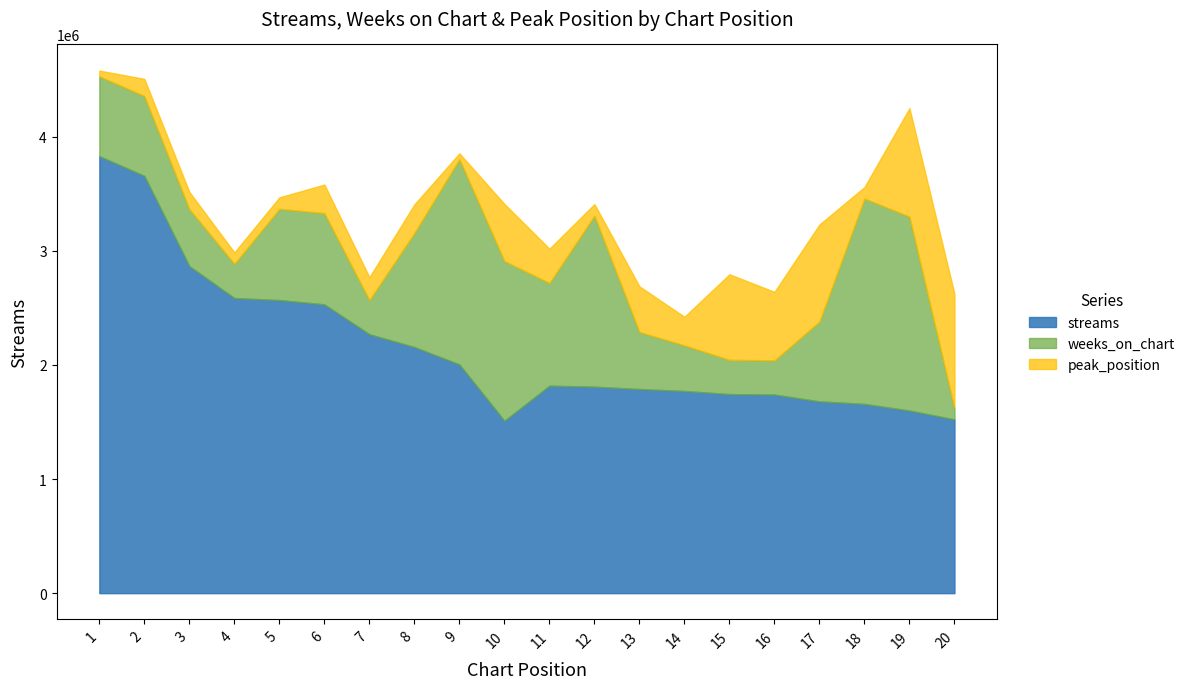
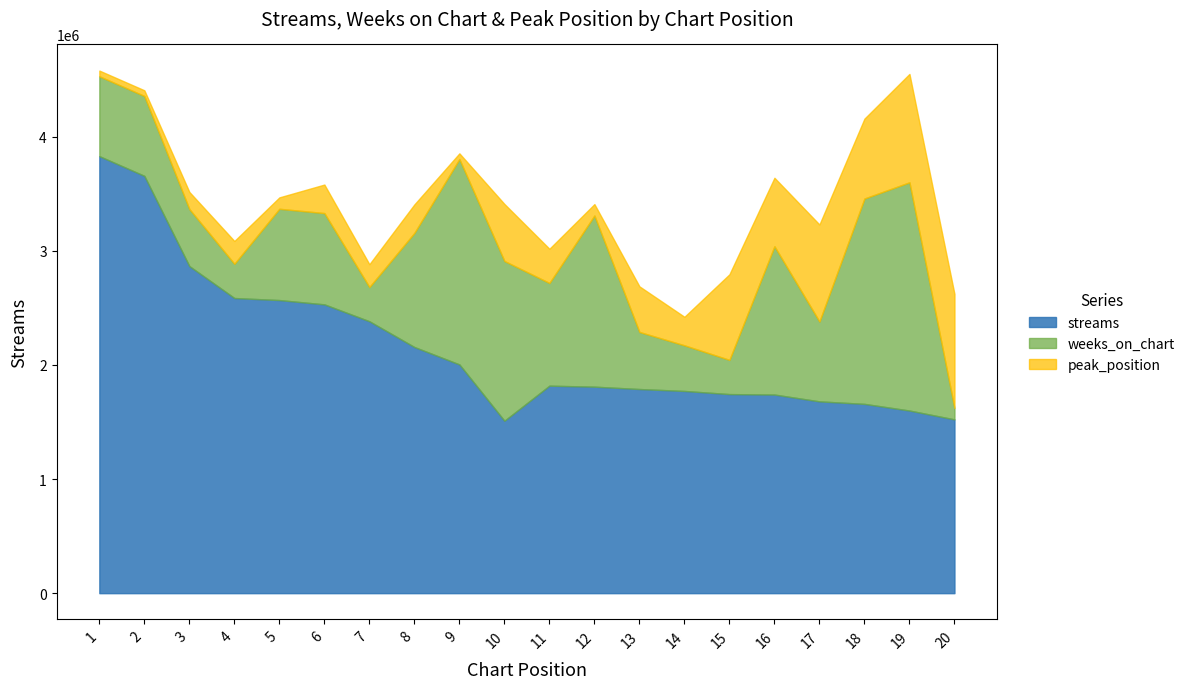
  {
    "streams": {
      "1": 3830000,
      "2": 3660000,
      "3": 2870000,
      "4": 2590000,
      "5": 2570000,
      "6": 2530000,
-     "7": 2270000,
+     "7": 2380000,
      "8": 2160000,
      "9": 2000000,
      "10": 1510000,
      "11": 1820000,
      "12": 1810000,
      "13": 1790000,
      "14": 1770000,
      "15": 1740000,
      "16": 1740000,
      "17": 1680000,
      "18": 1660000,
      "19": 1600000,
      "20": 1520000
    },
    "weeks_on_chart": {
      "1": 700000,
      "2": 700000,
      "3": 500000,
      "4": 300000,
      "5": 800000,
      "6": 800000,
      "7": 300000,
      "8": 1000000,
      "9": 1800000,
      "10": 1400000,
      "11": 900000,
      "12": 1500000,
      "13": 500000,
      "14": 400000,
      "15": 300000,
-     "16": 300000,
+     "16": 1300000,
      "17": 700000,
      "18": 1800000,
-     "19": 1700000,
+     "19": 2000000,
      "20": 100000
    },
    "peak_position": {
      "1": 50000,
-     "2": 150000,
+     "2": 50000,
      "3": 150000,
-     "4": 100000,
+     "4": 200000,
      "5": 100000,
      "6": 250000,
      "7": 200000,
      "8": 250000,
      "9": 50000,
      "10": 500000,
      "11": 300000,
      "12": 100000,
      "13": 400000,
      "14": 250000,
      "15": 750000,
      "16": 600000,
      "17": 850000,
-     "18": 100000,
+     "18": 700000,
      "19": 950000,
      "20": 1000000
    }
  }
